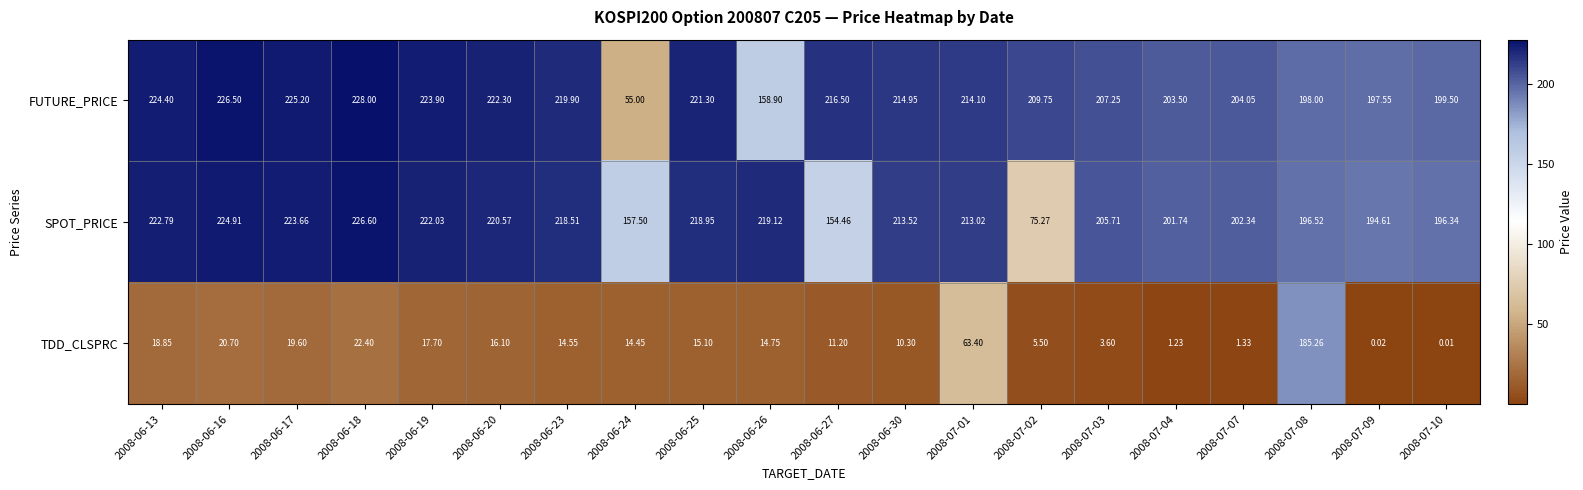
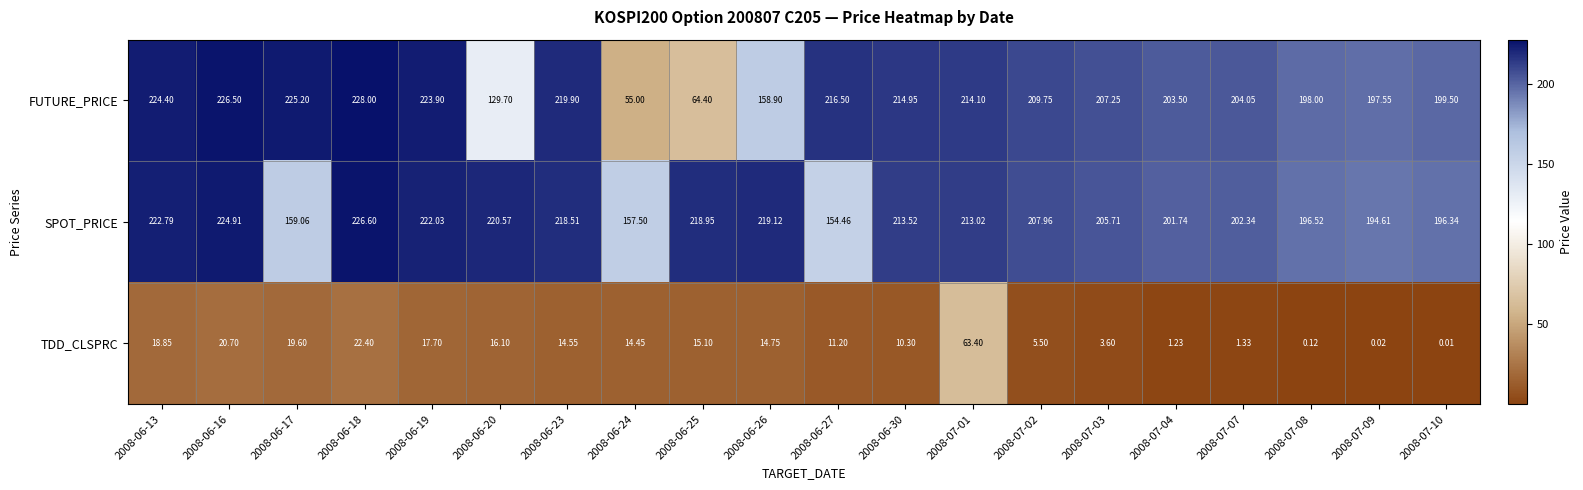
  {
    "FUTURE_PRICE": {
      "2008-06-13": 224.40,
      "2008-06-16": 226.50,
      "2008-06-17": 225.20,
      "2008-06-18": 228.00,
      "2008-06-19": 223.90,
-     "2008-06-20": 222.30,
+     "2008-06-20": 129.70,
      "2008-06-23": 219.90,
      "2008-06-24": 55.00,
-     "2008-06-25": 221.30,
+     "2008-06-25": 64.40,
      "2008-06-26": 158.90,
      "2008-06-27": 216.50,
      "2008-06-30": 214.95,
      "2008-07-01": 214.10,
      "2008-07-02": 209.75,
      "2008-07-03": 207.25,
      "2008-07-04": 203.50,
      "2008-07-07": 204.05,
      "2008-07-08": 198.00,
      "2008-07-09": 197.55,
      "2008-07-10": 199.50
    },
    "SPOT_PRICE": {
      "2008-06-13": 222.79,
      "2008-06-16": 224.91,
-     "2008-06-17": 223.66,
+     "2008-06-17": 159.06,
      "2008-06-18": 226.60,
      "2008-06-19": 222.03,
      "2008-06-20": 220.57,
      "2008-06-23": 218.51,
      "2008-06-24": 157.50,
      "2008-06-25": 218.95,
      "2008-06-26": 219.12,
      "2008-06-27": 154.46,
      "2008-06-30": 213.52,
      "2008-07-01": 213.02,
-     "2008-07-02": 75.27,
+     "2008-07-02": 207.96,
      "2008-07-03": 205.71,
      "2008-07-04": 201.74,
      "2008-07-07": 202.34,
      "2008-07-08": 196.52,
      "2008-07-09": 194.61,
      "2008-07-10": 196.34
    },
    "TDD_CLSPRC": {
      "2008-06-13": 18.85,
      "2008-06-16": 20.70,
      "2008-06-17": 19.60,
      "2008-06-18": 22.40,
      "2008-06-19": 17.70,
      "2008-06-20": 16.10,
      "2008-06-23": 14.55,
      "2008-06-24": 14.45,
      "2008-06-25": 15.10,
      "2008-06-26": 14.75,
      "2008-06-27": 11.20,
      "2008-06-30": 10.30,
      "2008-07-01": 63.40,
      "2008-07-02": 5.50,
      "2008-07-03": 3.60,
      "2008-07-04": 1.23,
      "2008-07-07": 1.33,
-     "2008-07-08": 185.26,
+     "2008-07-08": 0.12,
      "2008-07-09": 0.02,
      "2008-07-10": 0.01
    }
  }
